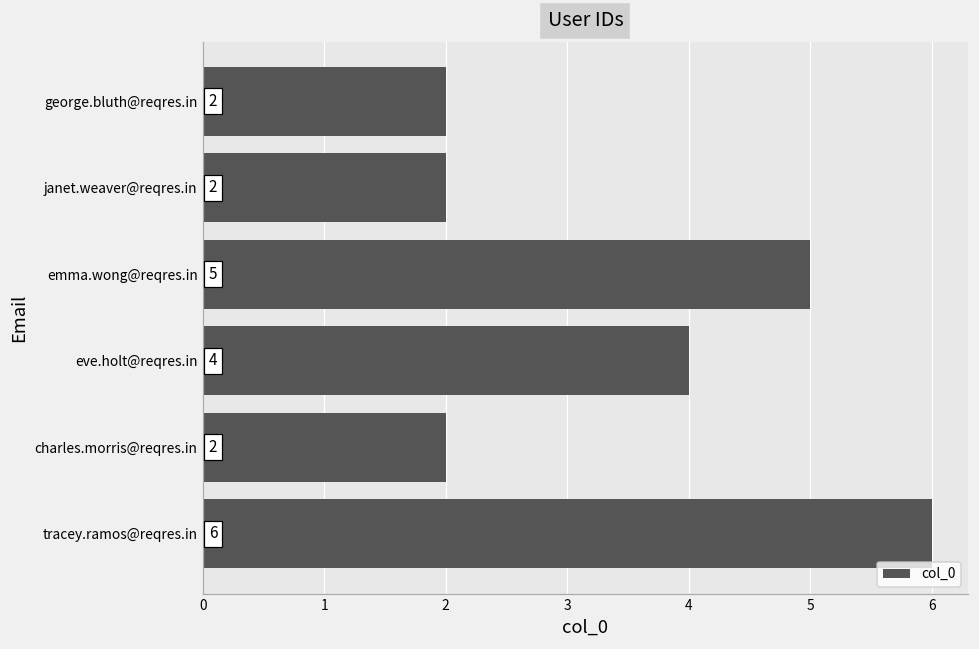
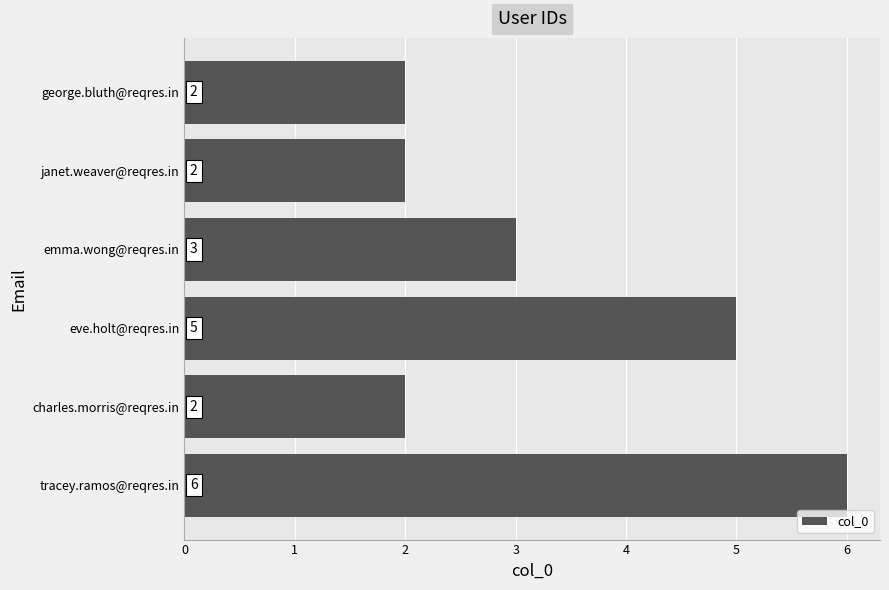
  {
-   "emma.wong@reqres.in": 5,
-   "eve.holt@reqres.in": 4
+   "emma.wong@reqres.in": 3,
+   "eve.holt@reqres.in": 5
  }
